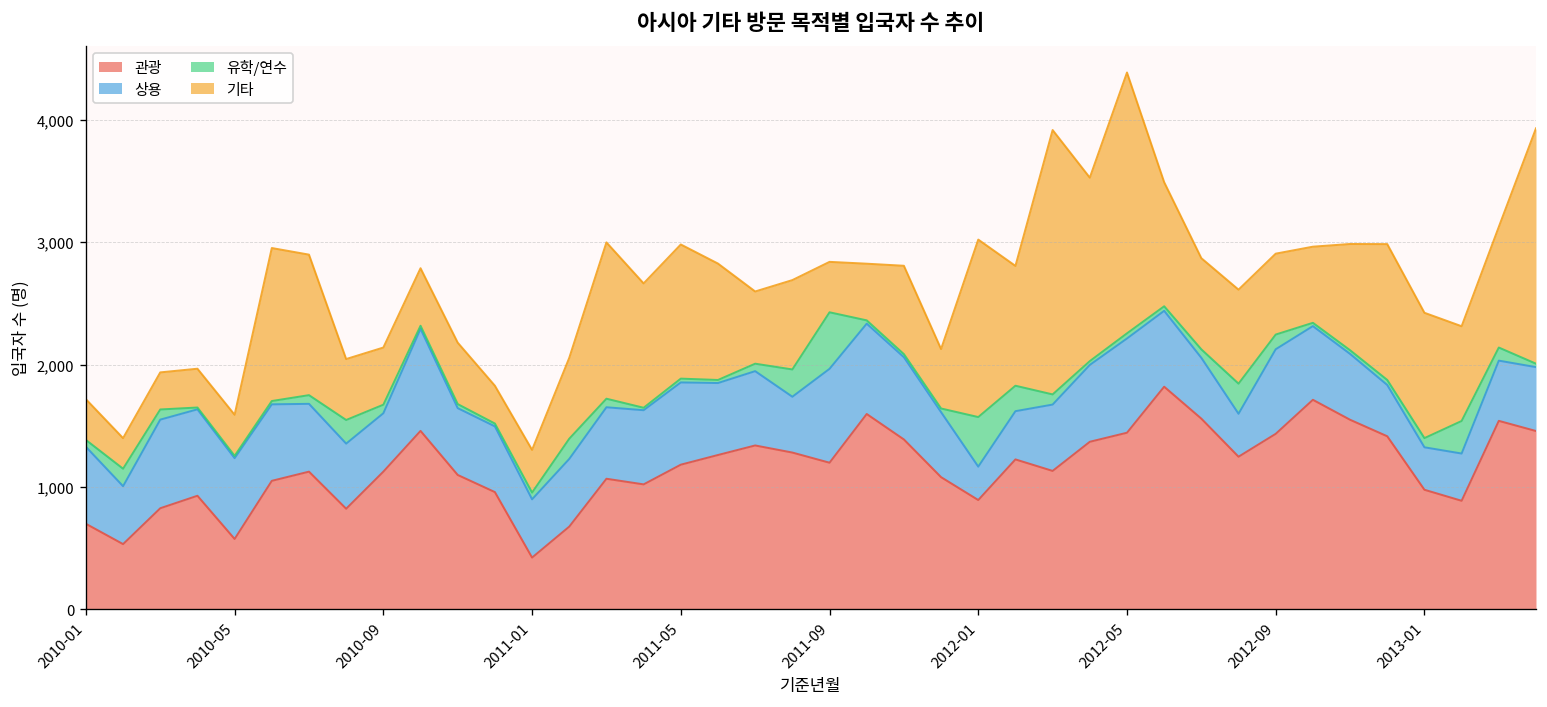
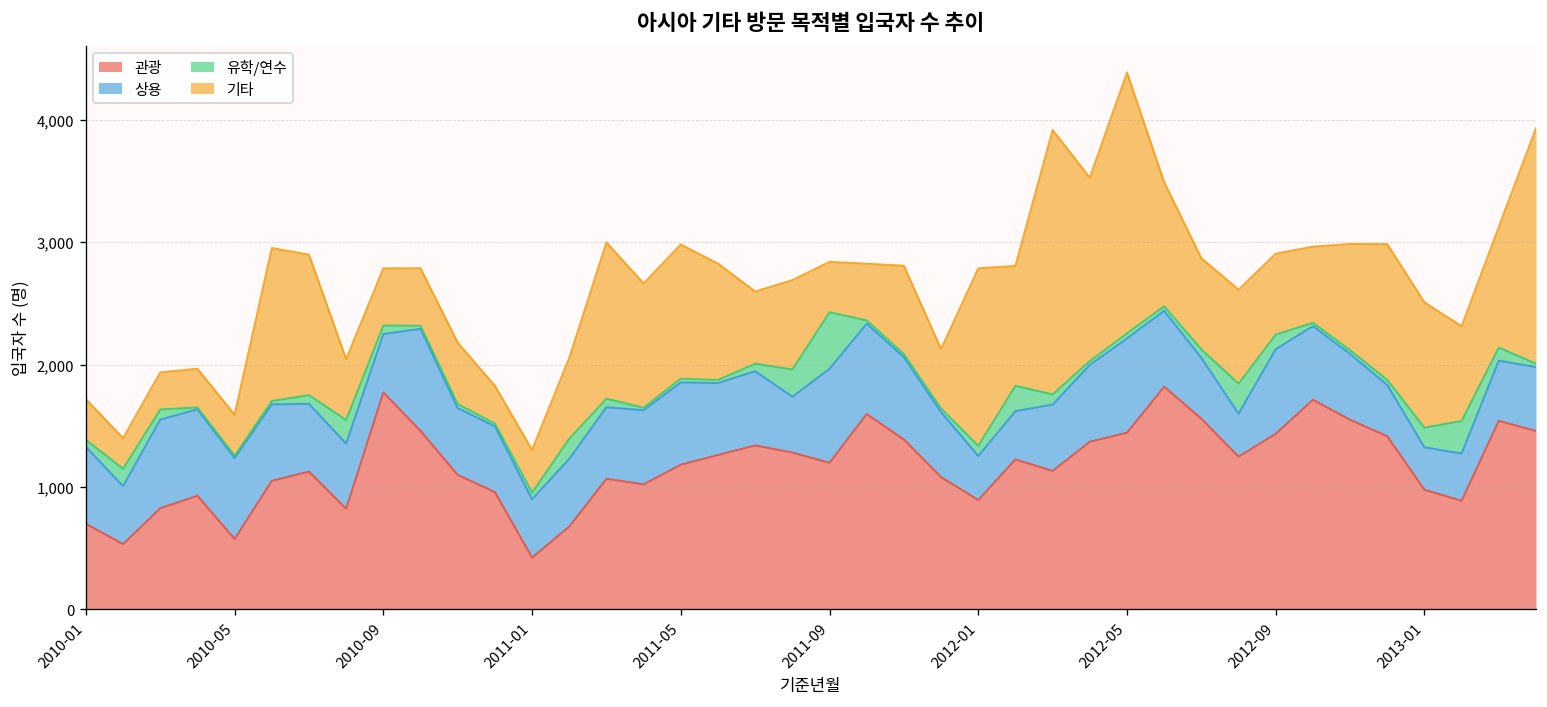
  {
    "관광": {
      "2010-01": "700",
      "2010-05": "580",
-     "2010-09": "1,130",
+     "2010-09": "1,770",
      "2011-01": "420",
      "2011-05": "1,180",
      "2011-09": "1,200",
      "2012-01": "890",
      "2012-05": "1,440",
      "2012-09": "1,440",
      "2013-01": "980"
    },
    "상용": {
      "2010-01": "630",
      "2010-09": "480",
      "2011-01": "480",
      "2011-05": "670",
      "2011-09": "770",
-     "2012-01": "270",
+     "2012-01": "360",
      "2012-05": "770",
      "2012-09": "690",
      "2013-01": "350"
    },
    "유학/연수": {
      "2010-01": "60",
      "2010-09": "70",
      "2011-01": "60",
      "2011-05": "30",
      "2011-09": "460",
-     "2012-01": "410",
+     "2012-01": "80",
      "2012-05": "40",
      "2012-09": "120",
-     "2013-01": "80"
+     "2013-01": "160"
    },
    "기타": {
      "2010-01": "330",
      "2010-05": "340",
      "2010-09": "470",
      "2011-01": "350",
      "2011-05": "1,100",
      "2011-09": "410",
      "2012-01": "1,450",
      "2012-05": "2,130",
      "2012-09": "660",
      "2013-01": "1,020"
    }
  }
